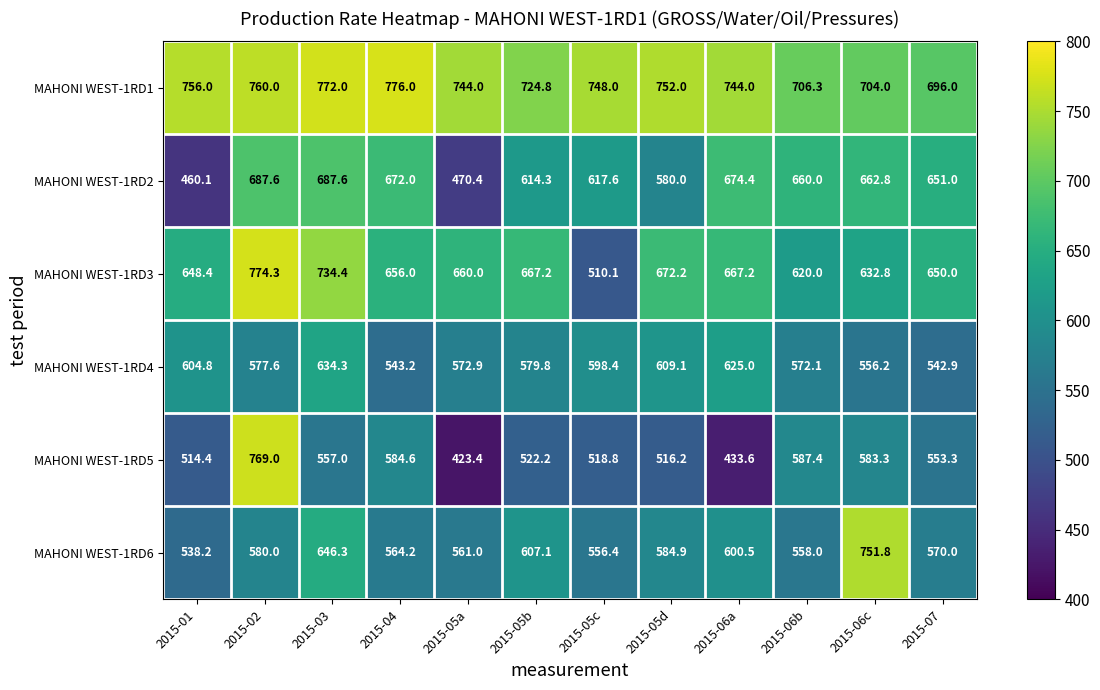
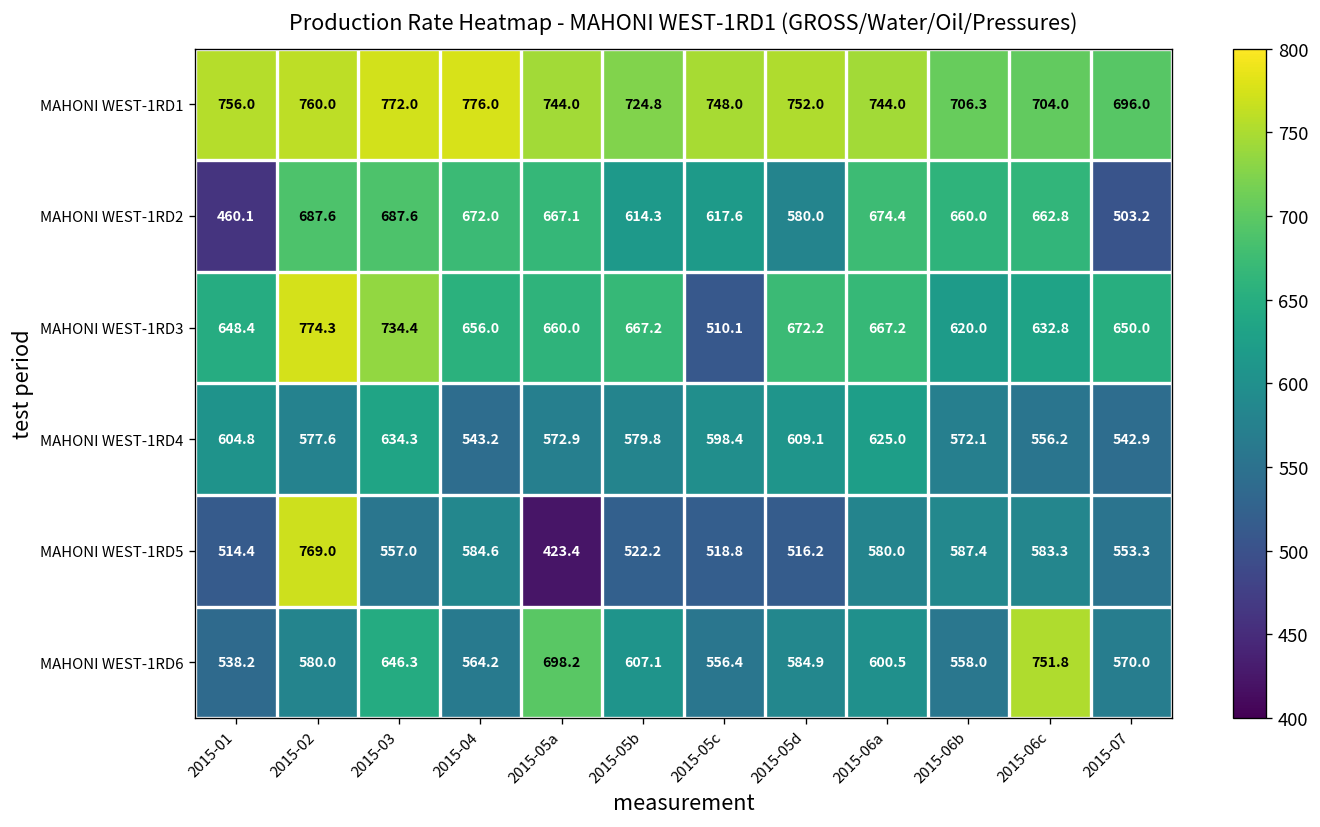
  {
    "MAHONI WEST-1RD1": {
      "2015-01": 756.0,
      "2015-02": 760.0,
      "2015-03": 772.0,
      "2015-04": 776.0,
      "2015-05a": 744.0,
      "2015-05b": 724.8,
      "2015-05c": 748.0,
      "2015-05d": 752.0,
      "2015-06a": 744.0,
      "2015-06b": 706.3,
      "2015-06c": 704.0,
      "2015-07": 696.0
    },
    "MAHONI WEST-1RD2": {
      "2015-01": 460.1,
      "2015-02": 687.6,
      "2015-03": 687.6,
      "2015-04": 672.0,
-     "2015-05a": 470.4,
+     "2015-05a": 667.1,
      "2015-05b": 614.3,
      "2015-05c": 617.6,
      "2015-05d": 580.0,
      "2015-06a": 674.4,
      "2015-06b": 660.0,
      "2015-06c": 662.8,
-     "2015-07": 651.0
+     "2015-07": 503.2
    },
    "MAHONI WEST-1RD3": {
      "2015-01": 648.4,
      "2015-02": 774.3,
      "2015-03": 734.4,
      "2015-04": 656.0,
      "2015-05a": 660.0,
      "2015-05b": 667.2,
      "2015-05c": 510.1,
      "2015-05d": 672.2,
      "2015-06a": 667.2,
      "2015-06b": 620.0,
      "2015-06c": 632.8,
      "2015-07": 650.0
    },
    "MAHONI WEST-1RD4": {
      "2015-01": 604.8,
      "2015-02": 577.6,
      "2015-03": 634.3,
      "2015-04": 543.2,
      "2015-05a": 572.9,
      "2015-05b": 579.8,
      "2015-05c": 598.4,
      "2015-05d": 609.1,
      "2015-06a": 625.0,
      "2015-06b": 572.1,
      "2015-06c": 556.2,
      "2015-07": 542.9
    },
    "MAHONI WEST-1RD5": {
      "2015-01": 514.4,
      "2015-02": 769.0,
      "2015-03": 557.0,
      "2015-04": 584.6,
      "2015-05a": 423.4,
      "2015-05b": 522.2,
      "2015-05c": 518.8,
      "2015-05d": 516.2,
-     "2015-06a": 433.6,
+     "2015-06a": 580.0,
      "2015-06b": 587.4,
      "2015-06c": 583.3,
      "2015-07": 553.3
    },
    "MAHONI WEST-1RD6": {
      "2015-01": 538.2,
      "2015-02": 580.0,
      "2015-03": 646.3,
      "2015-04": 564.2,
-     "2015-05a": 561.0,
+     "2015-05a": 698.2,
      "2015-05b": 607.1,
      "2015-05c": 556.4,
      "2015-05d": 584.9,
      "2015-06a": 600.5,
      "2015-06b": 558.0,
      "2015-06c": 751.8,
      "2015-07": 570.0
    }
  }
